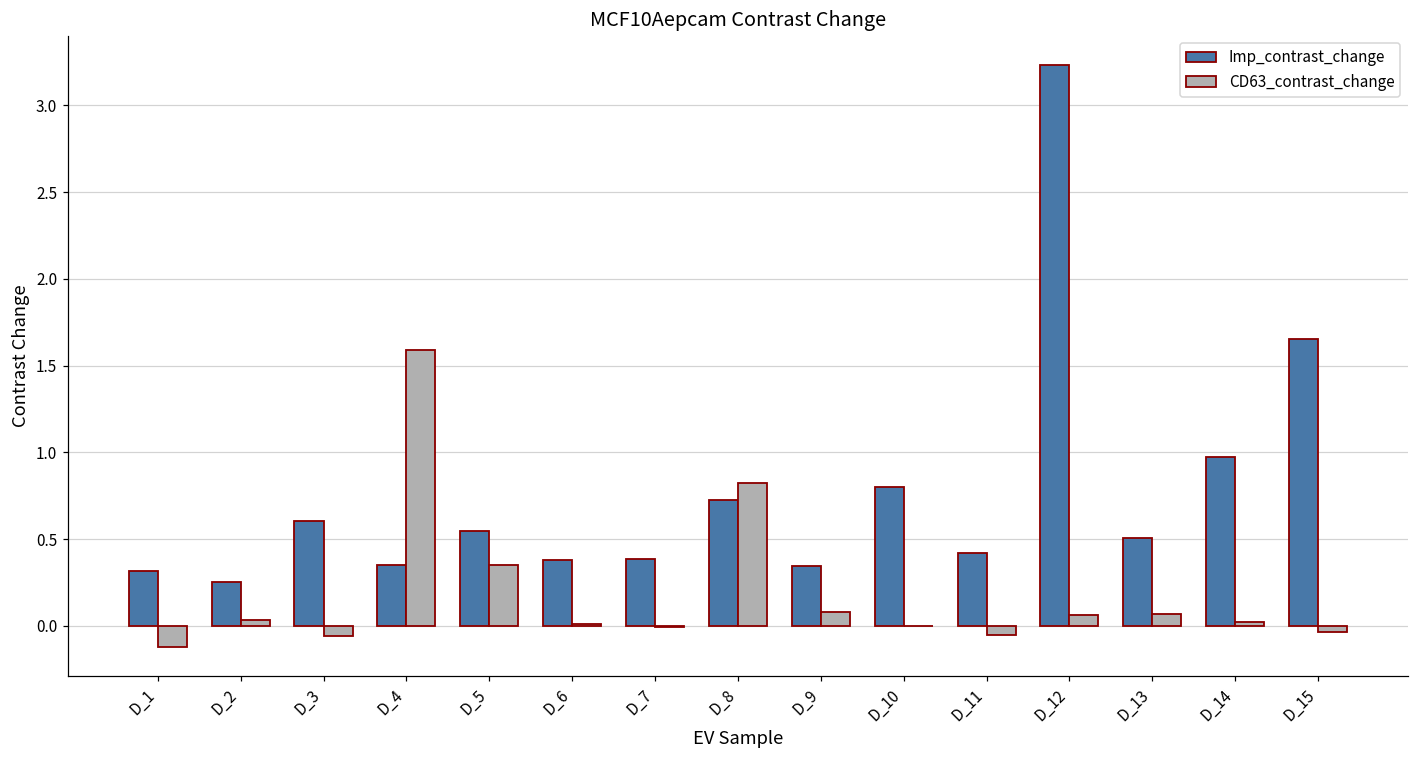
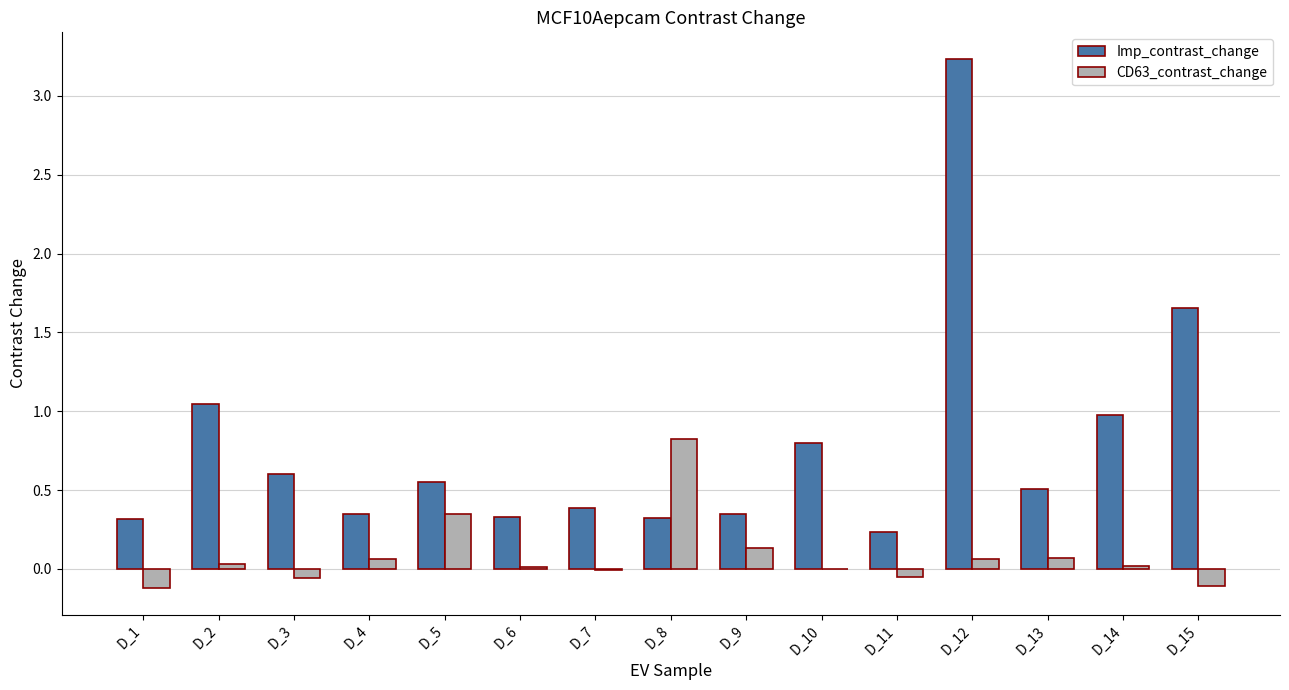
  {
    "Imp_contrast_change": {
      "D_1": 0.32,
-     "D_2": 0.25,
+     "D_2": 1.05,
      "D_3": 0.60,
      "D_4": 0.35,
      "D_5": 0.55,
-     "D_6": 0.38,
+     "D_6": 0.33,
      "D_7": 0.39,
-     "D_8": 0.73,
+     "D_8": 0.32,
      "D_9": 0.35,
      "D_10": 0.80,
-     "D_11": 0.42,
+     "D_11": 0.23,
      "D_12": 3.23,
      "D_13": 0.50,
      "D_14": 0.98,
      "D_15": 1.65
    },
    "CD63_contrast_change": {
      "D_1": -0.12,
      "D_2": 0.03,
      "D_3": -0.06,
-     "D_4": 1.59,
+     "D_4": 0.06,
      "D_5": 0.35,
      "D_8": 0.82,
-     "D_9": 0.08,
+     "D_9": 0.13,
      "D_11": -0.05,
      "D_12": 0.06,
      "D_13": 0.07,
      "D_14": 0.02,
-     "D_15": -0.04
+     "D_15": -0.10
    }
  }
